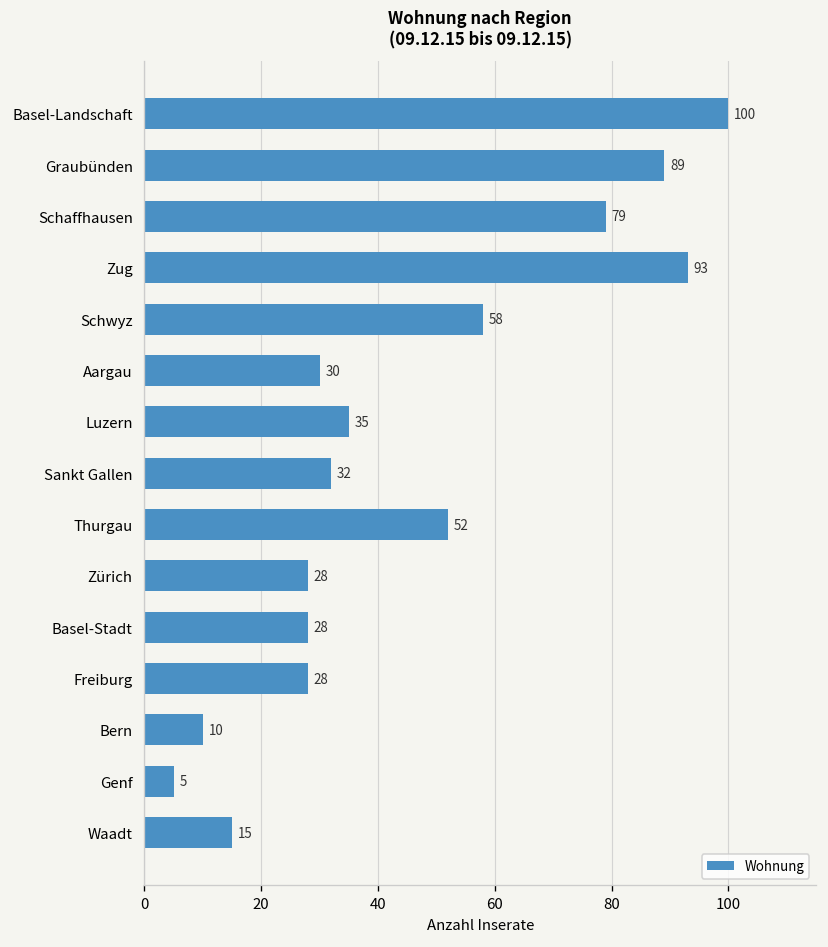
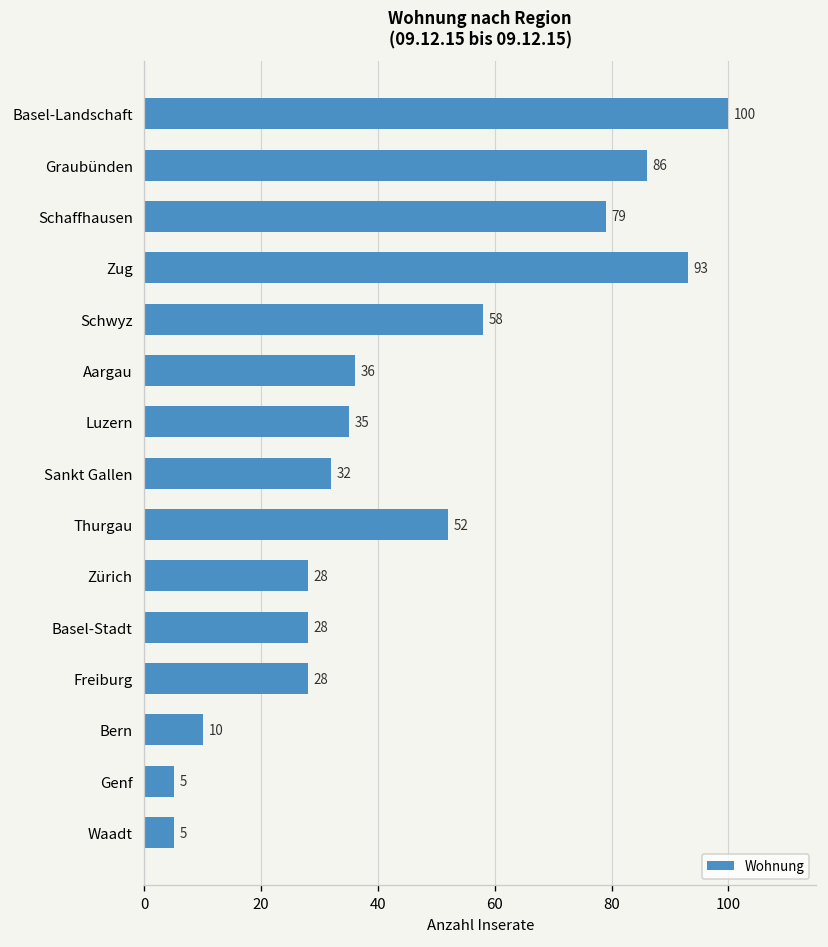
  {
    "Basel-Landschaft": 100,
-   "Graubünden": 89,
+   "Graubünden": 86,
    "Schaffhausen": 79,
    "Zug": 93,
    "Schwyz": 58,
-   "Aargau": 30,
+   "Aargau": 36,
    "Luzern": 35,
    "Sankt Gallen": 32,
    "Thurgau": 52,
    "Zürich": 28,
    "Basel-Stadt": 28,
    "Freiburg": 28,
    "Bern": 10,
    "Genf": 5,
-   "Waadt": 15
+   "Waadt": 5
  }
